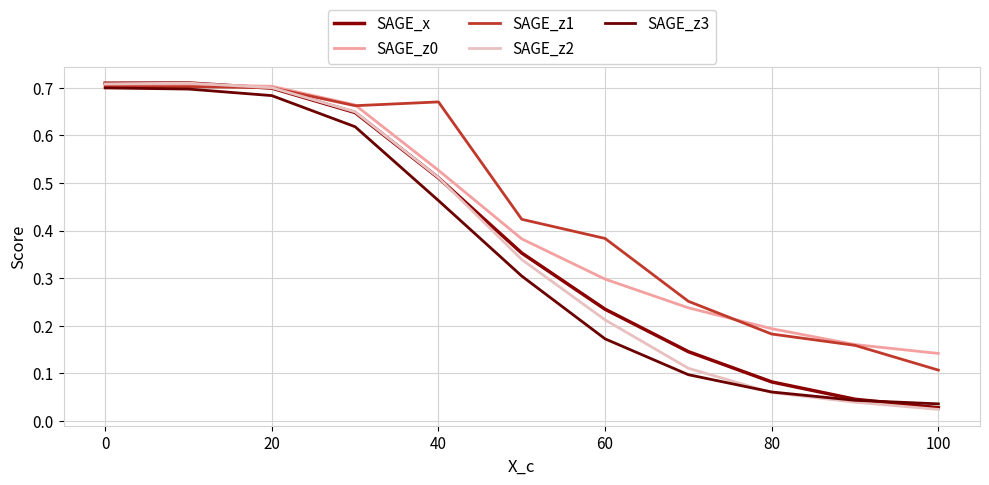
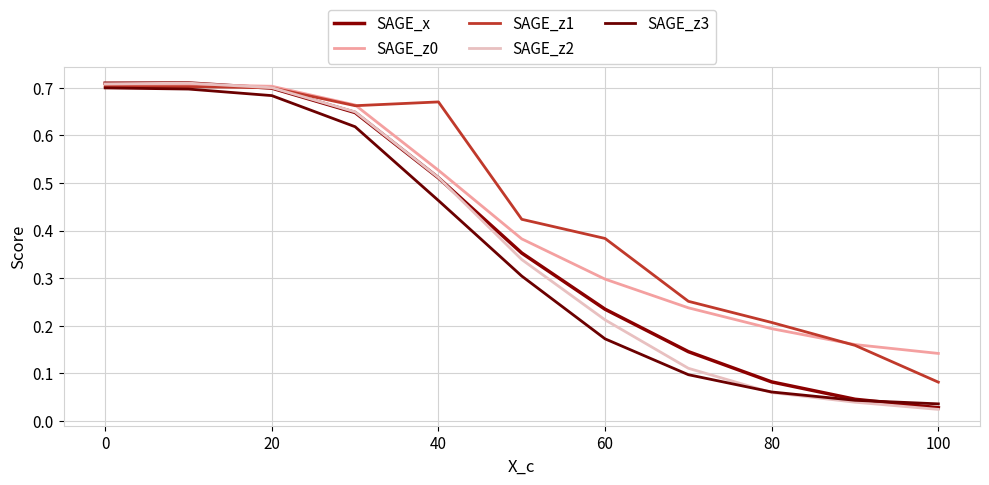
  {
    "SAGE_z1": {
      "40": 0.67,
      "60": 0.38,
-     "80": 0.18,
-     "100": 0.11
+     "80": 0.21,
+     "100": 0.08
    }
  }
